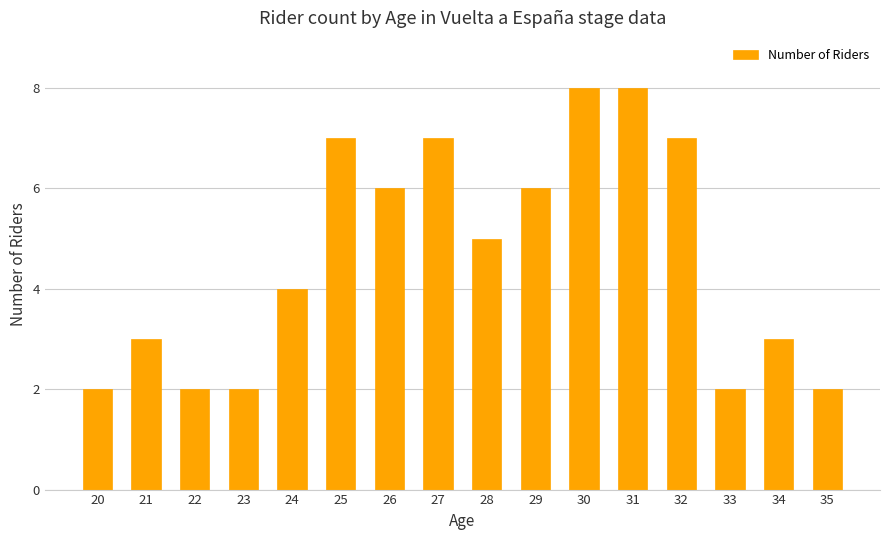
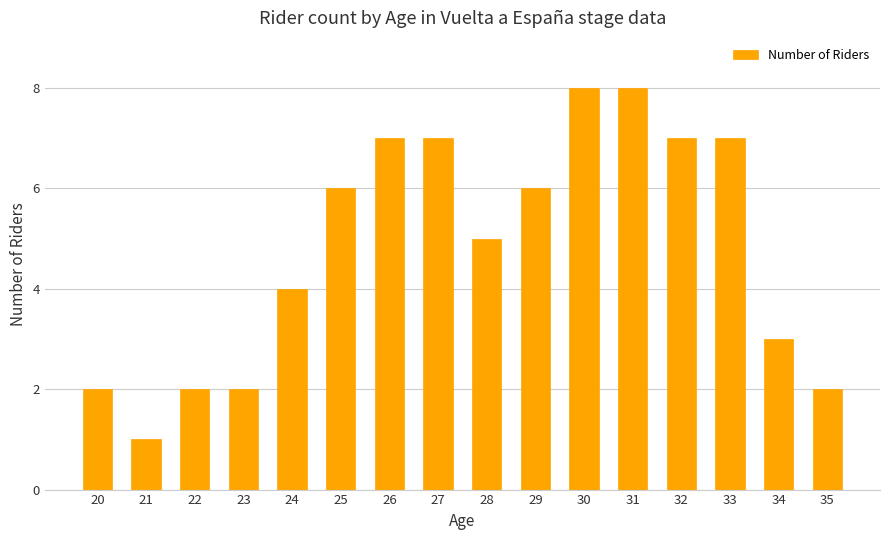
  {
    "20": 2,
-   "21": 3,
+   "21": 1,
    "22": 2,
    "23": 2,
    "24": 4,
-   "25": 7,
-   "26": 6,
+   "25": 6,
+   "26": 7,
    "27": 7,
    "28": 5,
    "29": 6,
    "30": 8,
    "31": 8,
    "32": 7,
-   "33": 2,
+   "33": 7,
    "34": 3,
    "35": 2
  }
